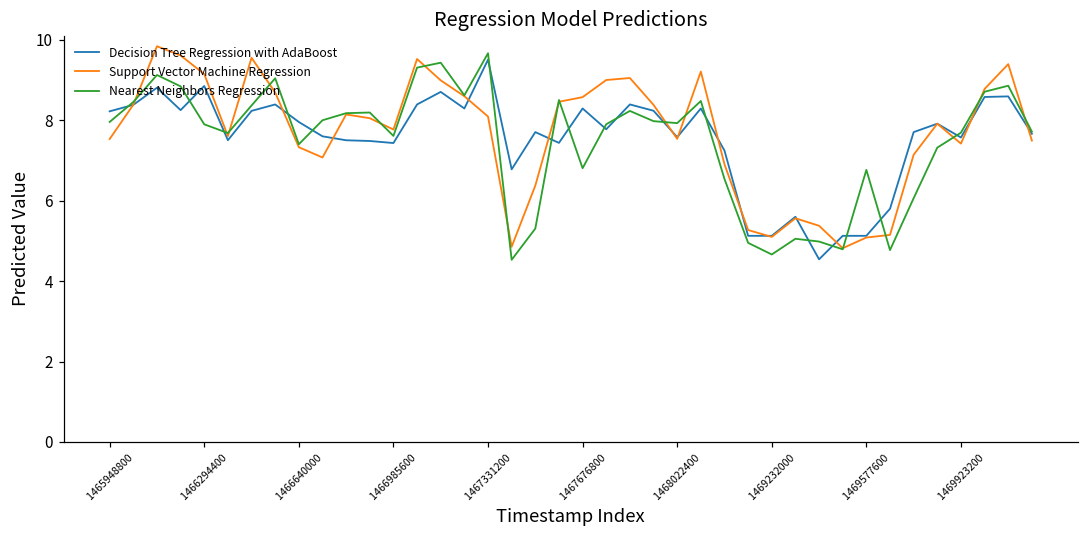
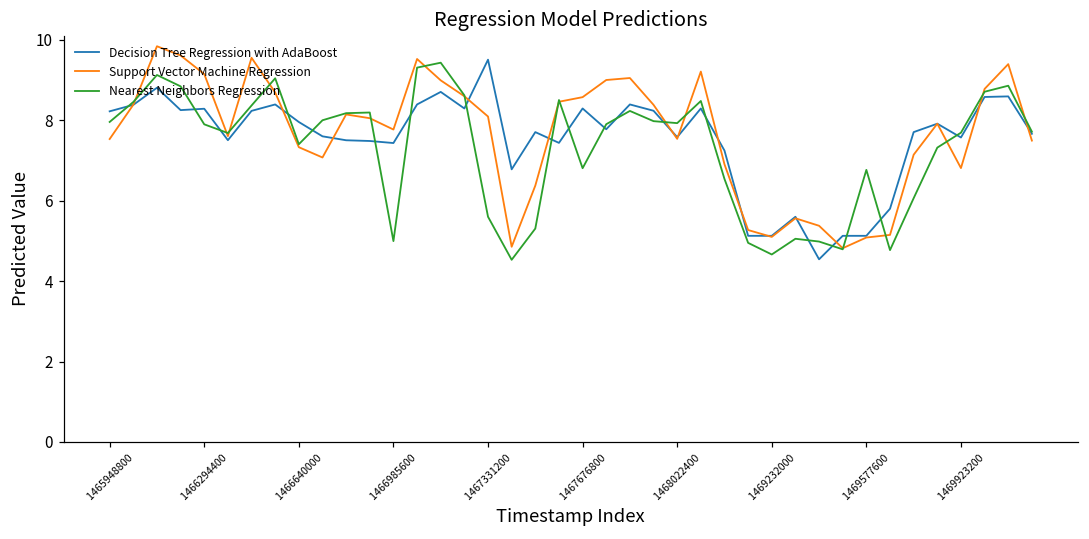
  {
    "Decision Tree Regression with AdaBoost": {
      "1465948800": 8.2,
-     "1466294400": 8.9,
+     "1466294400": 8.3,
      "1466640000": 8.0,
      "1466985600": 7.4,
      "1467331200": 9.5,
      "1467676800": 8.3,
      "1469923200": 7.6
    },
    "Support Vector Machine Regression": {
      "1465948800": 7.5,
      "1466294400": 9.1,
      "1466640000": 7.3,
      "1466985600": 7.8,
      "1467331200": 8.1,
      "1467676800": 8.6,
-     "1469923200": 7.4
+     "1469923200": 6.8
    },
    "Nearest Neighbors Regression": {
      "1465948800": 8.0,
      "1466294400": 7.9,
      "1466640000": 7.4,
-     "1466985600": 7.6,
-     "1467331200": 9.7,
+     "1466985600": 5.0,
+     "1467331200": 5.6,
      "1467676800": 6.8,
      "1468022400": 7.9,
      "1469232000": 4.7,
      "1469577600": 6.8,
      "1469923200": 7.7
    }
  }
